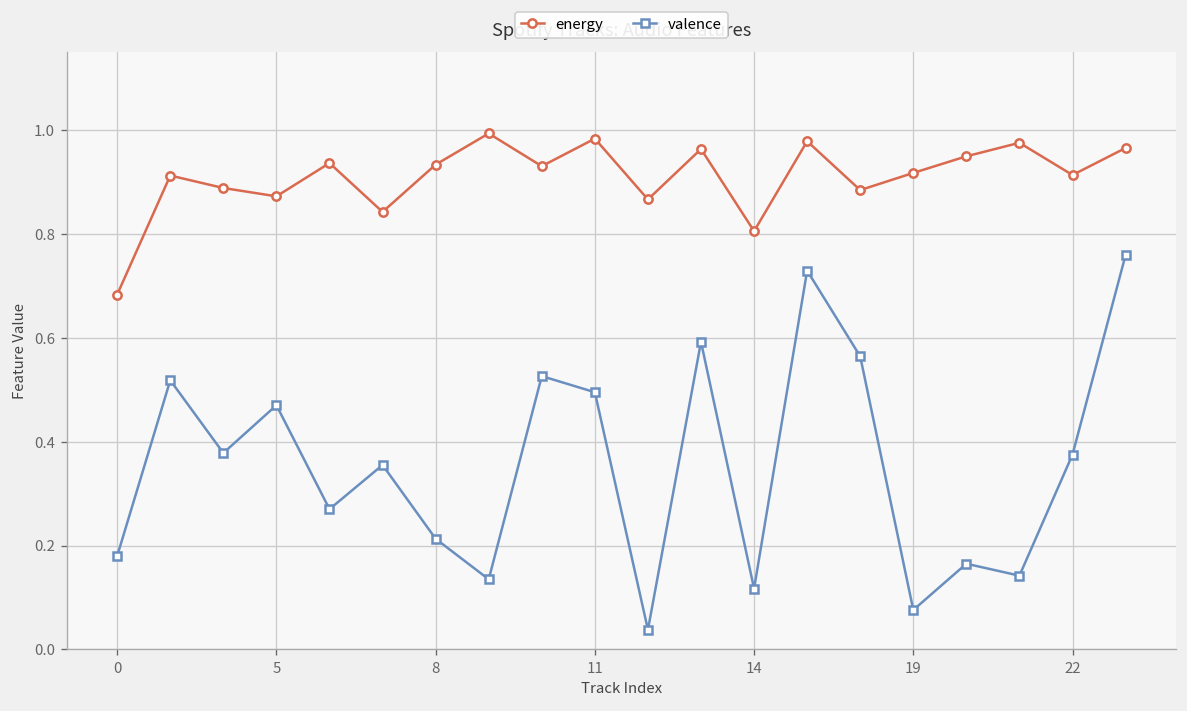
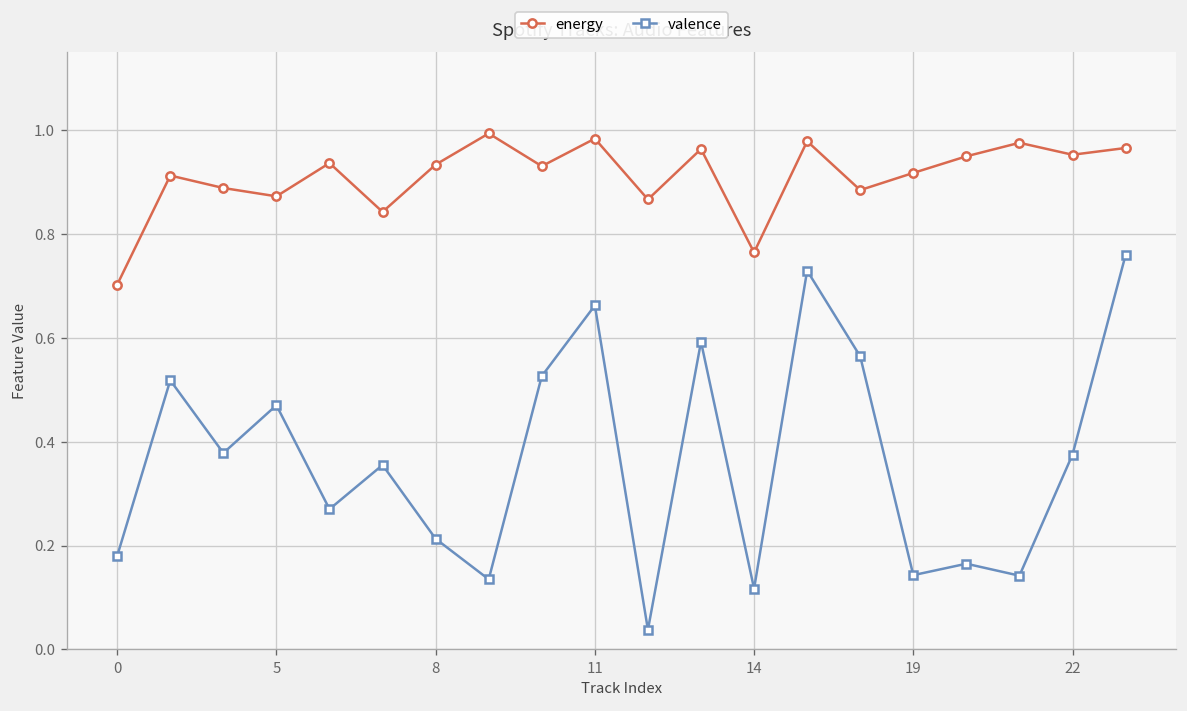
  {
    "energy": {
-     "0": 0.68,
+     "0": 0.70,
      "5": 0.87,
      "8": 0.93,
      "11": 0.98,
-     "14": 0.81,
+     "14": 0.76,
      "19": 0.92,
-     "22": 0.91
+     "22": 0.95
    },
    "valence": {
      "0": 0.18,
      "5": 0.47,
      "8": 0.21,
-     "11": 0.50,
+     "11": 0.66,
      "14": 0.12,
-     "19": 0.08,
+     "19": 0.14,
      "22": 0.38
    }
  }
